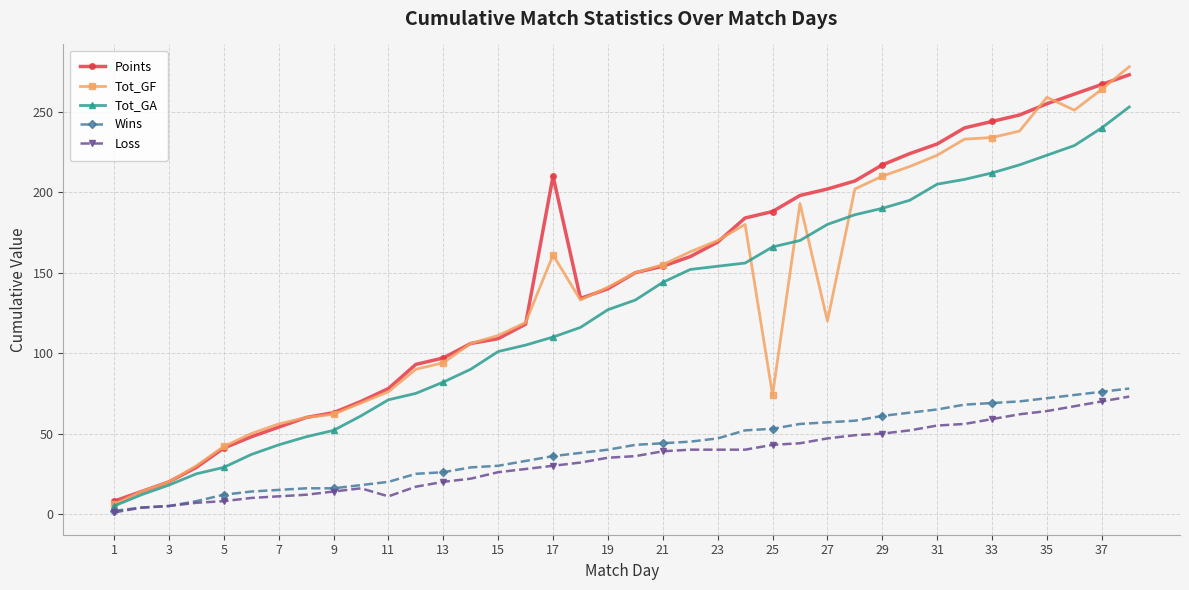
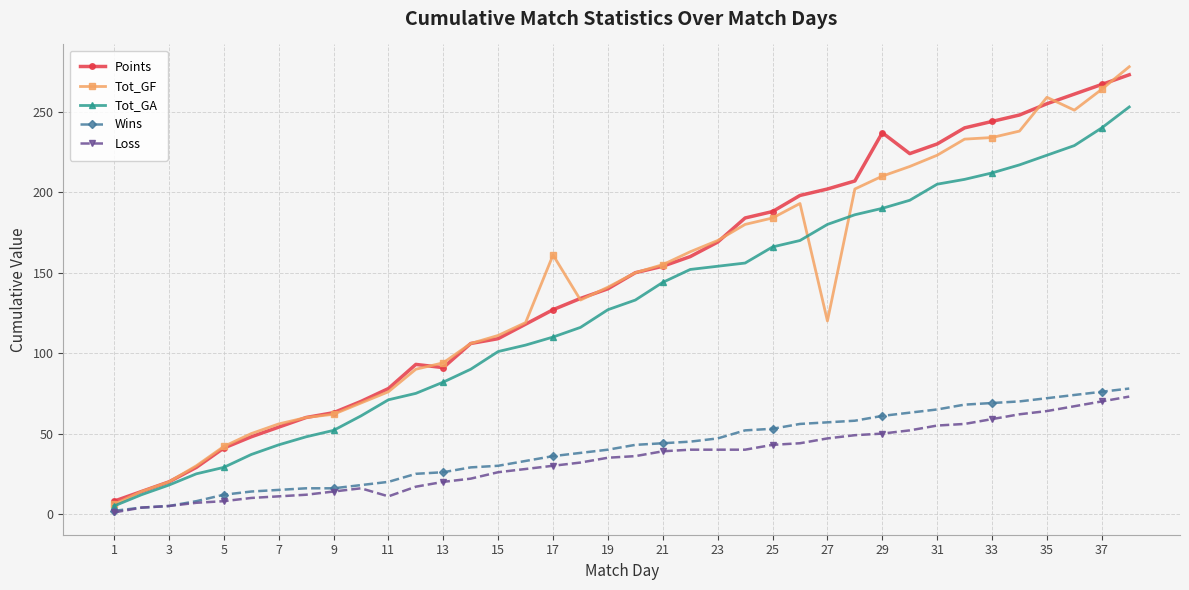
  {
    "Points": {
      "1": 8,
      "7": 54,
      "11": 78,
-     "13": 97,
+     "13": 91,
      "15": 109,
-     "17": 210,
+     "17": 127,
      "25": 188,
      "27": 202,
-     "29": 217,
+     "29": 237,
      "31": 230,
      "33": 244,
      "35": 255,
      "37": 267
    },
    "Tot_GF": {
      "7": 56,
      "11": 76,
      "13": 94,
      "15": 111,
      "17": 161,
-     "25": 74,
+     "25": 184,
      "27": 120,
      "29": 210,
      "31": 223,
      "33": 234,
      "35": 259,
      "37": 264
    },
    "Loss": {
      "5": 8,
      "7": 11,
      "9": 14,
      "11": 11,
      "13": 20,
      "15": 26,
      "17": 30,
      "19": 35,
      "21": 39,
      "23": 40,
      "25": 43,
      "27": 47,
      "29": 50,
      "31": 55,
      "33": 59,
      "35": 64,
      "37": 70
    }
  }
